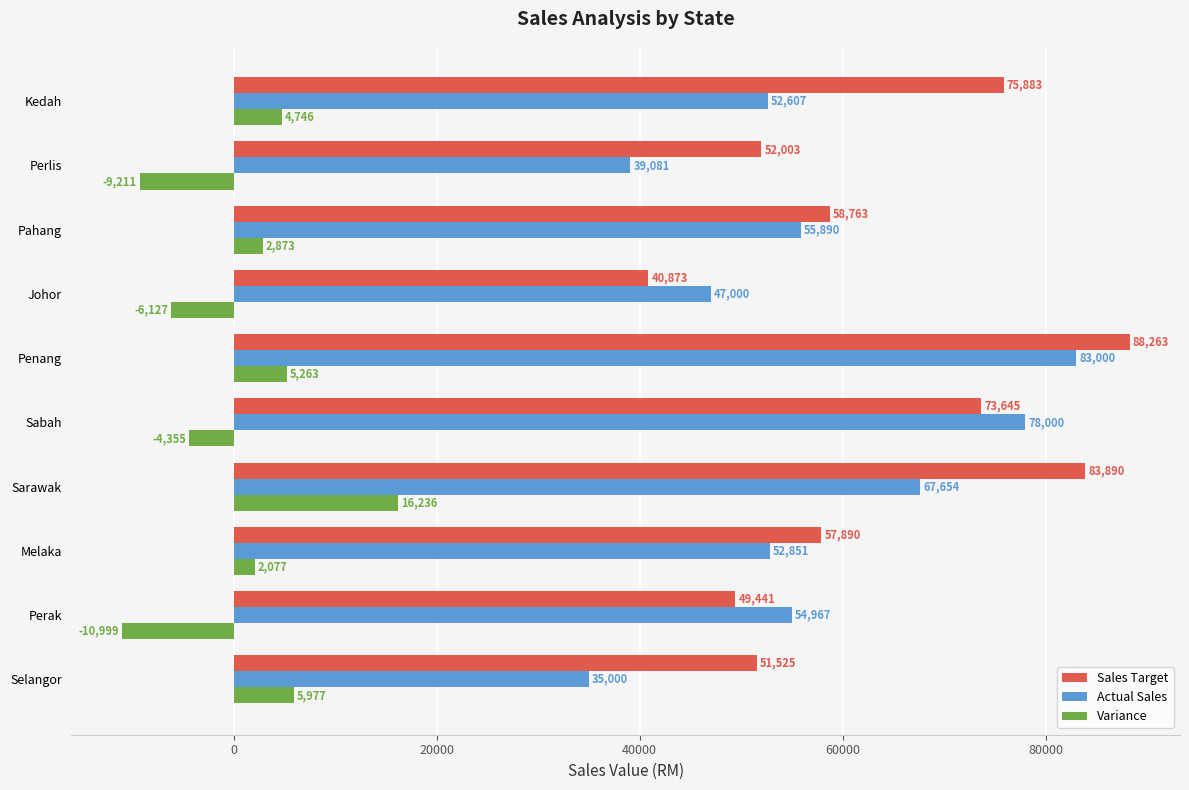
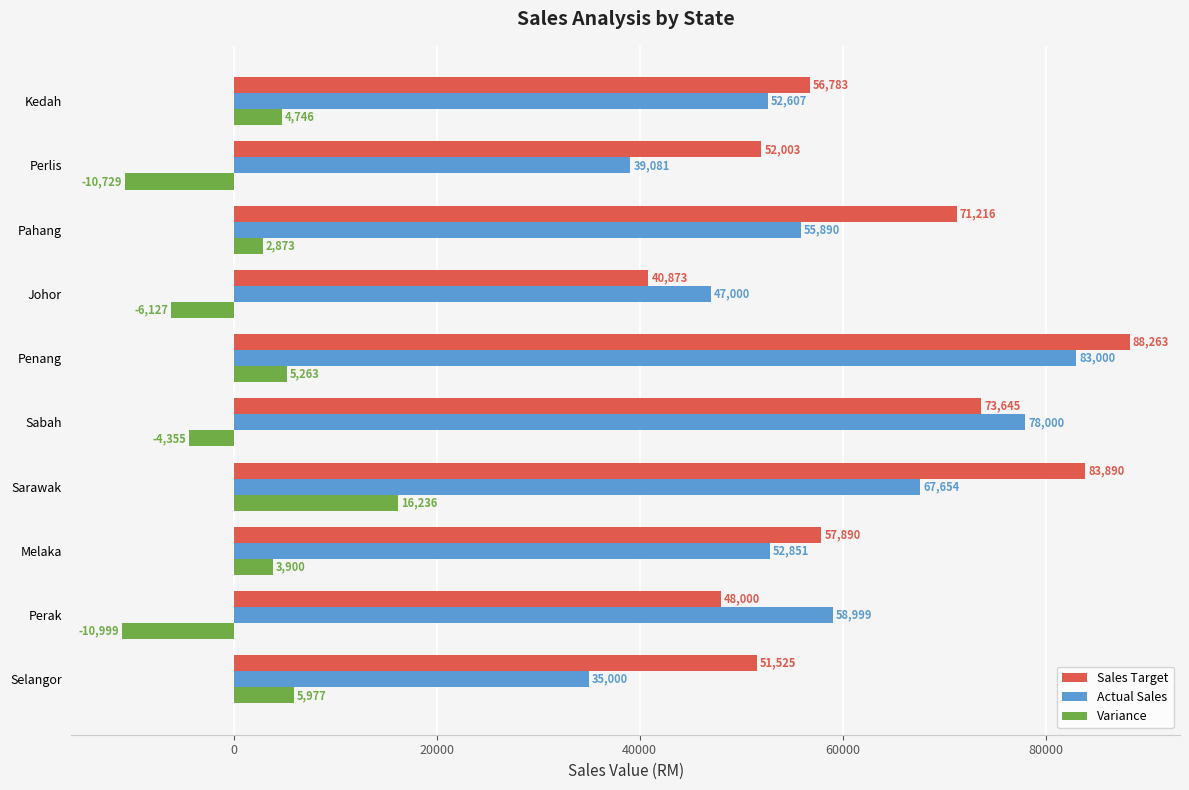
  {
    "Sales Target": {
-     "Kedah": "75,883",
+     "Kedah": "56,783",
      "Perlis": "52,003",
-     "Pahang": "58,763",
+     "Pahang": "71,216",
      "Johor": "40,873",
      "Penang": "88,263",
      "Sabah": "73,645",
      "Sarawak": "83,890",
      "Melaka": "57,890",
-     "Perak": "49,441",
+     "Perak": "48,000",
      "Selangor": "51,525"
    },
    "Actual Sales": {
      "Kedah": "52,607",
      "Perlis": "39,081",
      "Pahang": "55,890",
      "Johor": "47,000",
      "Penang": "83,000",
      "Sabah": "78,000",
      "Sarawak": "67,654",
      "Melaka": "52,851",
-     "Perak": "54,967",
+     "Perak": "58,999",
      "Selangor": "35,000"
    },
    "Variance": {
      "Kedah": "4,746",
-     "Perlis": "-9,211",
+     "Perlis": "-10,729",
      "Pahang": "2,873",
      "Johor": "-6,127",
      "Penang": "5,263",
      "Sabah": "-4,355",
      "Sarawak": "16,236",
-     "Melaka": "2,077",
+     "Melaka": "3,900",
      "Perak": "-10,999",
      "Selangor": "5,977"
    }
  }
